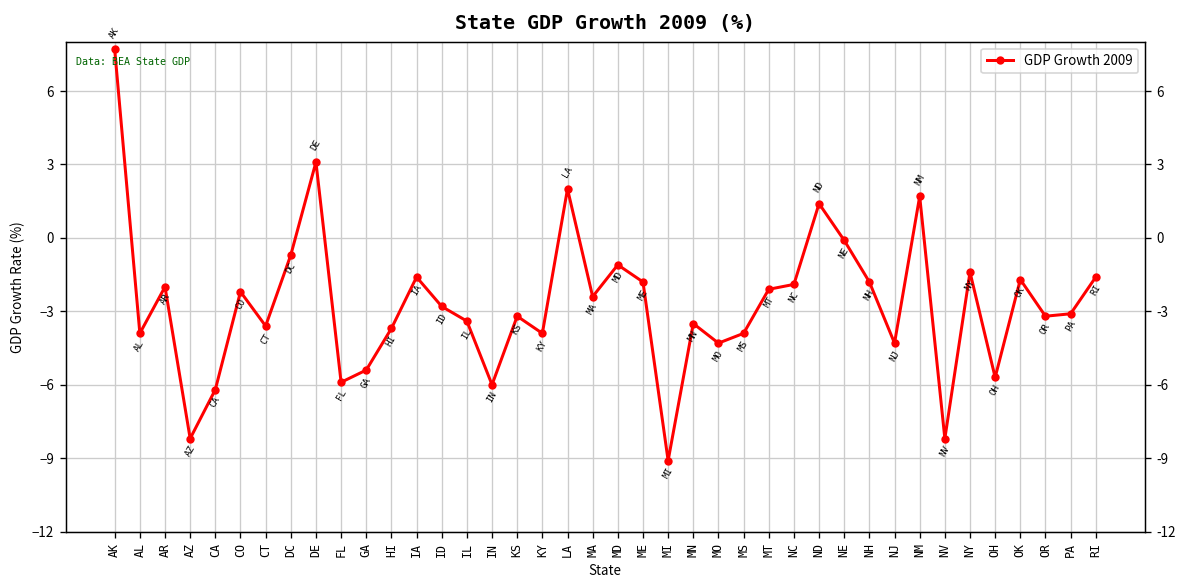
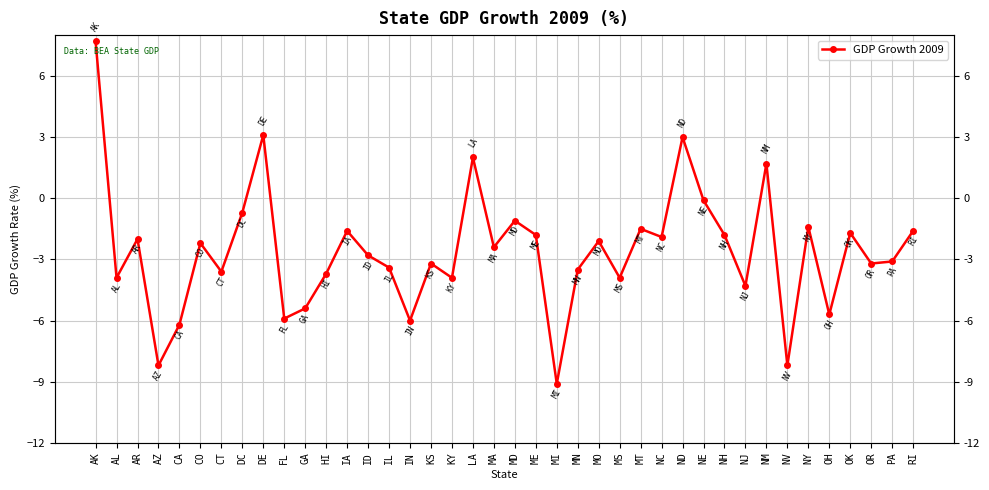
  {
    "AK": 7.7,
    "AL": -3.9,
    "AR": -2.0,
    "AZ": -8.2,
    "CA": -6.2,
    "CO": -2.2,
    "CT": -3.6,
    "DC": -0.7,
    "DE": 3.1,
    "FL": -5.9,
    "GA": -5.4,
    "HI": -3.7,
    "IA": -1.6,
    "ID": -2.8,
    "IL": -3.4,
    "IN": -6.0,
    "KS": -3.2,
    "KY": -3.9,
    "LA": 2.0,
    "MA": -2.4,
    "MD": -1.1,
    "ME": -1.8,
    "MI": -9.1,
    "MN": -3.5,
-   "MO": -4.3,
+   "MO": -2.1,
    "MS": -3.9,
-   "MT": -2.1,
+   "MT": -1.5,
    "NC": -1.9,
-   "ND": 1.4,
+   "ND": 3.0,
    "NE": -0.1,
    "NH": -1.8,
    "NJ": -4.3,
    "NM": 1.7,
    "NV": -8.2,
    "NY": -1.4,
    "OH": -5.7,
    "OK": -1.7,
    "OR": -3.2,
    "PA": -3.1,
    "RI": -1.6
  }
